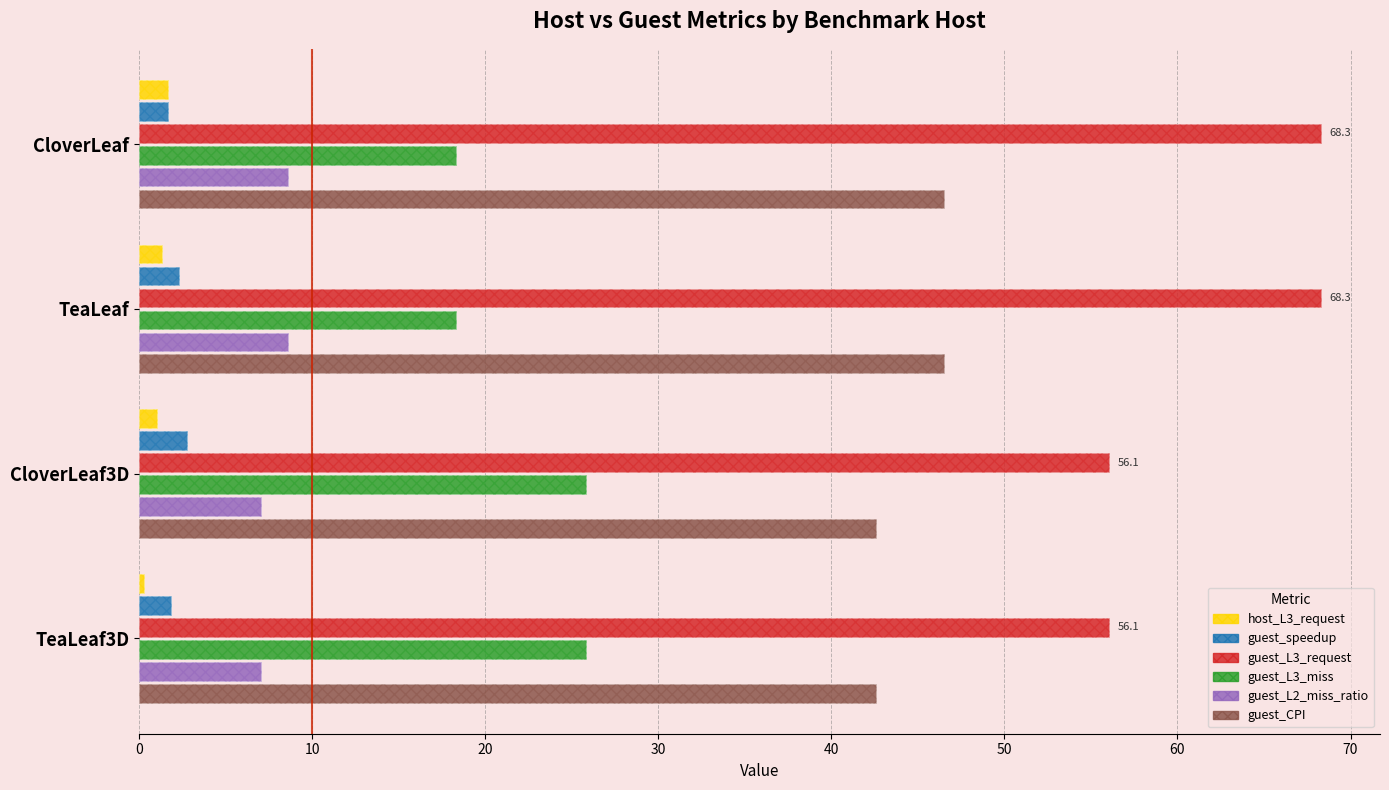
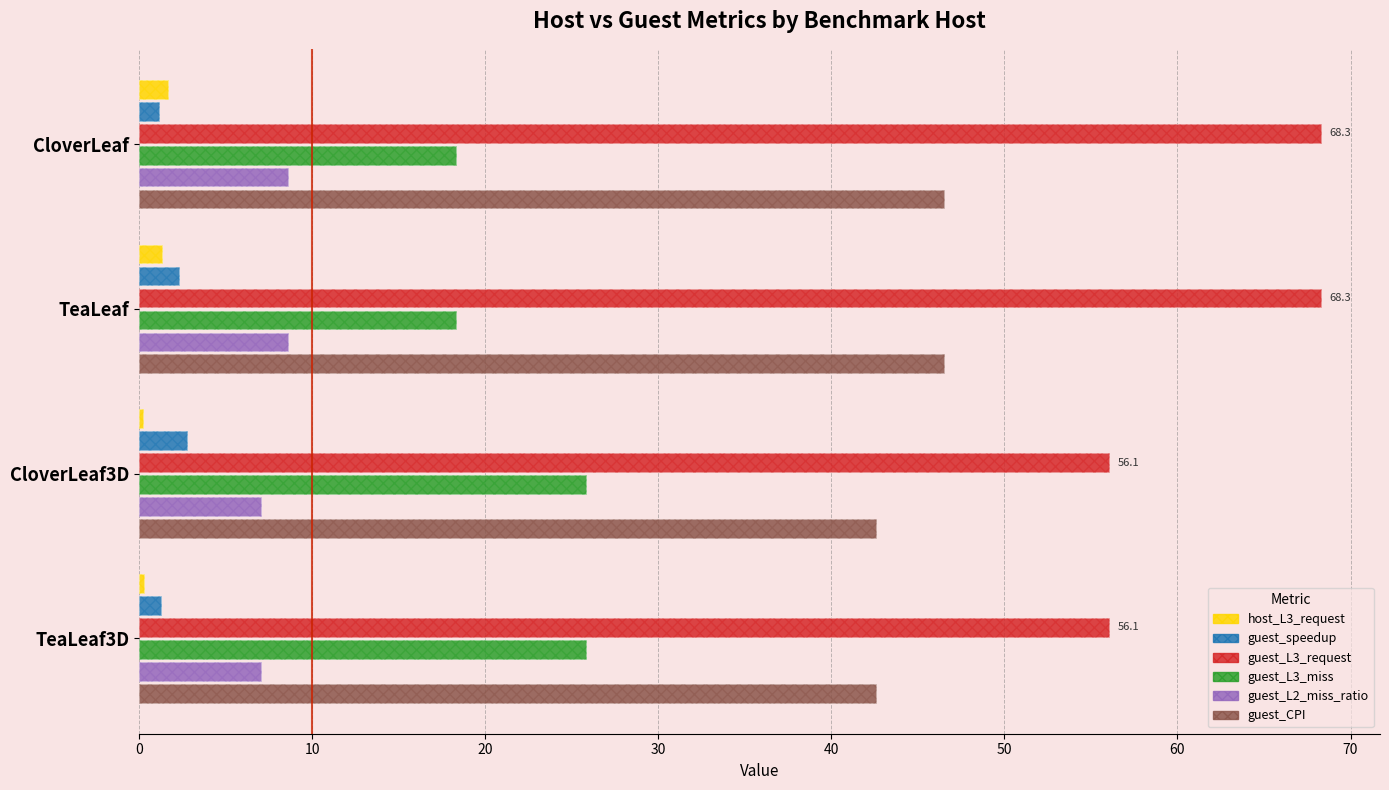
  {
    "host_L3_request": {
      "CloverLeaf": 1.7,
      "TeaLeaf": 1.3,
-     "CloverLeaf3D": 1.0,
+     "CloverLeaf3D": 0.2,
      "TeaLeaf3D": 0.3
    },
    "guest_speedup": {
-     "CloverLeaf": 1.7,
+     "CloverLeaf": 1.1,
      "TeaLeaf": 2.3,
      "CloverLeaf3D": 2.8,
-     "TeaLeaf3D": 1.9
+     "TeaLeaf3D": 1.3
    },
    "guest_L3_request": {
      "CloverLeaf": 68.3,
      "TeaLeaf": 68.3,
      "CloverLeaf3D": 56.1,
      "TeaLeaf3D": 56.1
    },
    "guest_L3_miss": {
      "CloverLeaf": 18.3,
      "TeaLeaf": 18.3,
      "CloverLeaf3D": 25.8,
      "TeaLeaf3D": 25.8
    },
    "guest_L2_miss_ratio": {
      "CloverLeaf": 8.6,
      "TeaLeaf": 8.6,
      "CloverLeaf3D": 7.1,
      "TeaLeaf3D": 7.1
    },
    "guest_CPI": {
      "CloverLeaf": 46.5,
      "TeaLeaf": 46.5,
      "CloverLeaf3D": 42.6,
      "TeaLeaf3D": 42.6
    }
  }
